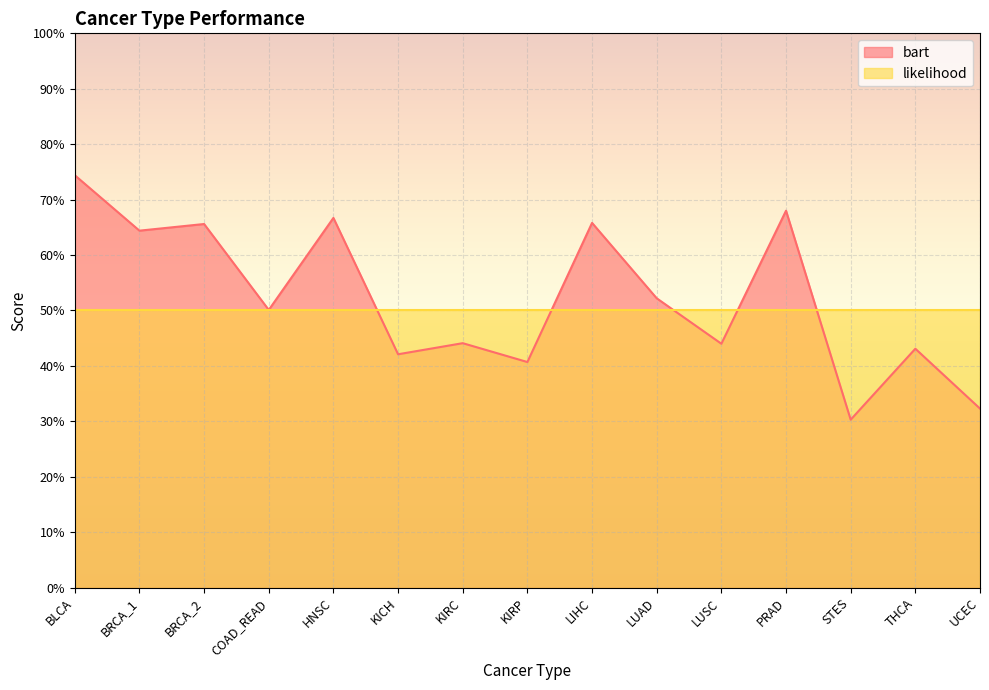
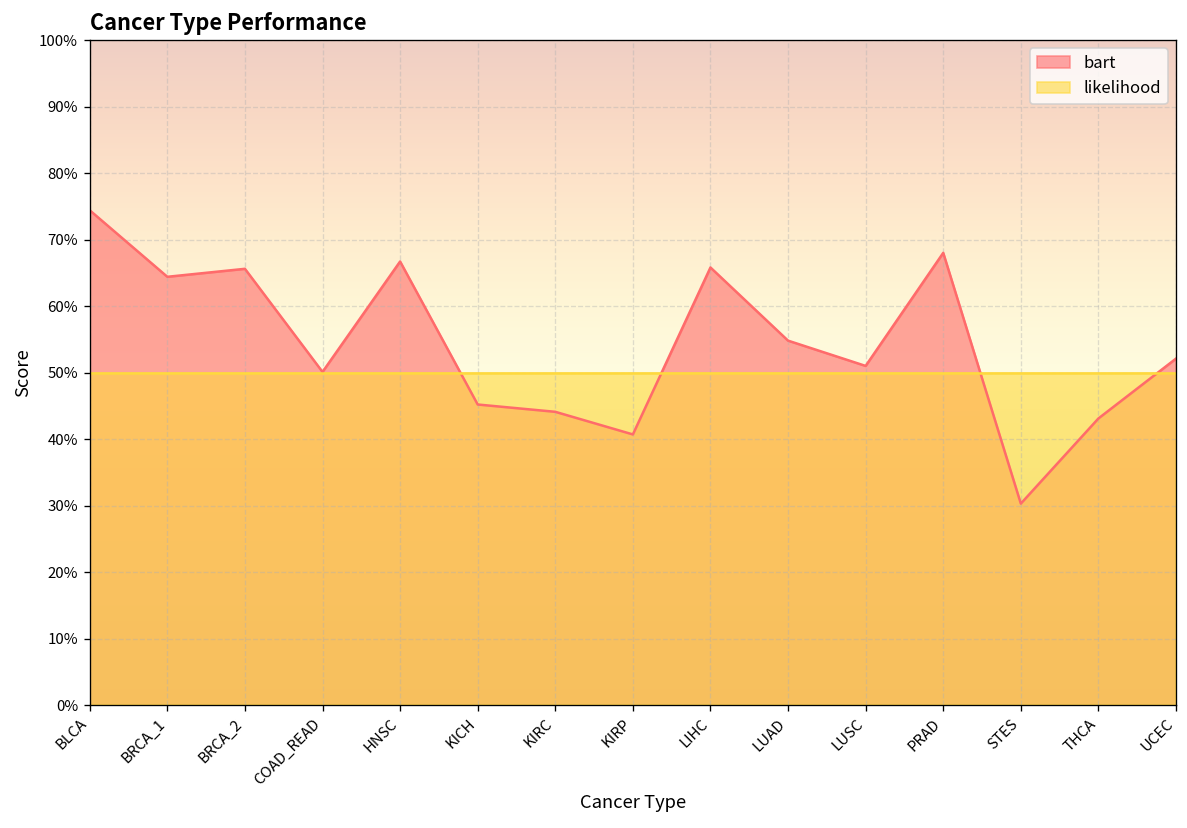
  {
    "bart": {
      "BLCA": "74%",
      "BRCA_1": "64%",
      "BRCA_2": "66%",
      "HNSC": "67%",
-     "KICH": "42%",
+     "KICH": "45%",
      "KIRC": "44%",
      "KIRP": "41%",
      "LIHC": "66%",
-     "LUAD": "52%",
-     "LUSC": "44%",
+     "LUAD": "55%",
+     "LUSC": "51%",
      "PRAD": "68%",
      "STES": "30%",
      "THCA": "43%",
-     "UCEC": "32%"
+     "UCEC": "52%"
    },
    "likelihood": {
      "BLCA": "50%",
      "BRCA_1": "50%",
      "BRCA_2": "50%",
      "HNSC": "50%",
      "KICH": "50%",
      "KIRC": "50%",
      "KIRP": "50%",
      "LIHC": "50%",
      "LUAD": "50%",
      "LUSC": "50%",
      "PRAD": "50%",
      "STES": "50%",
      "THCA": "50%",
      "UCEC": "50%"
    }
  }
